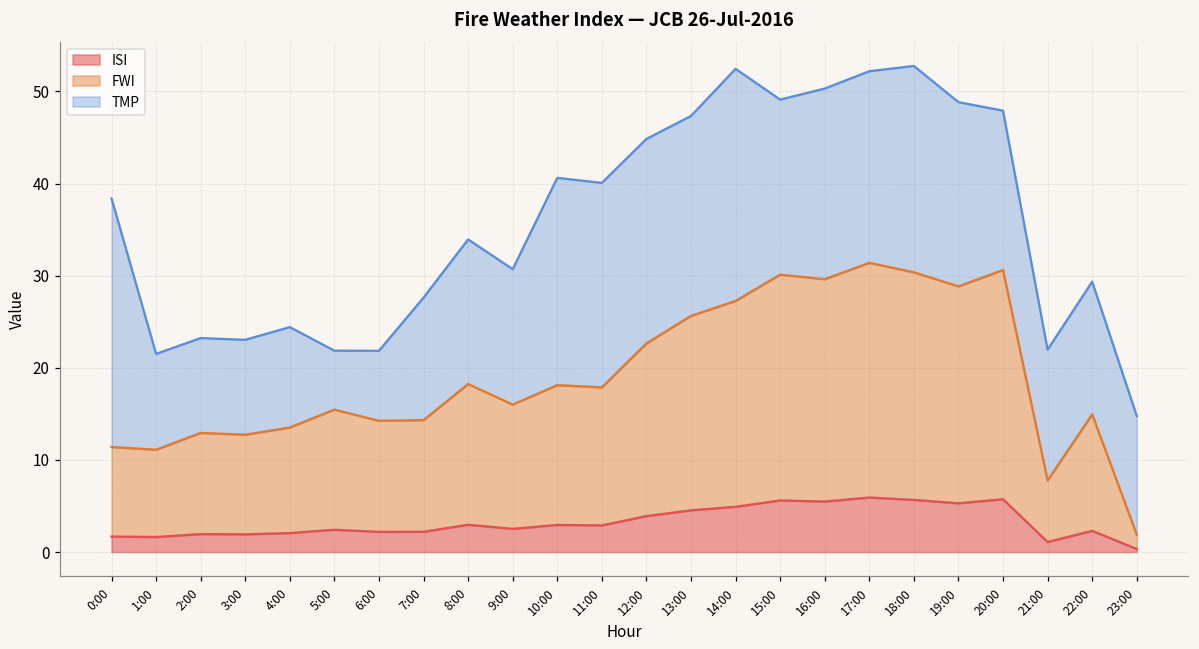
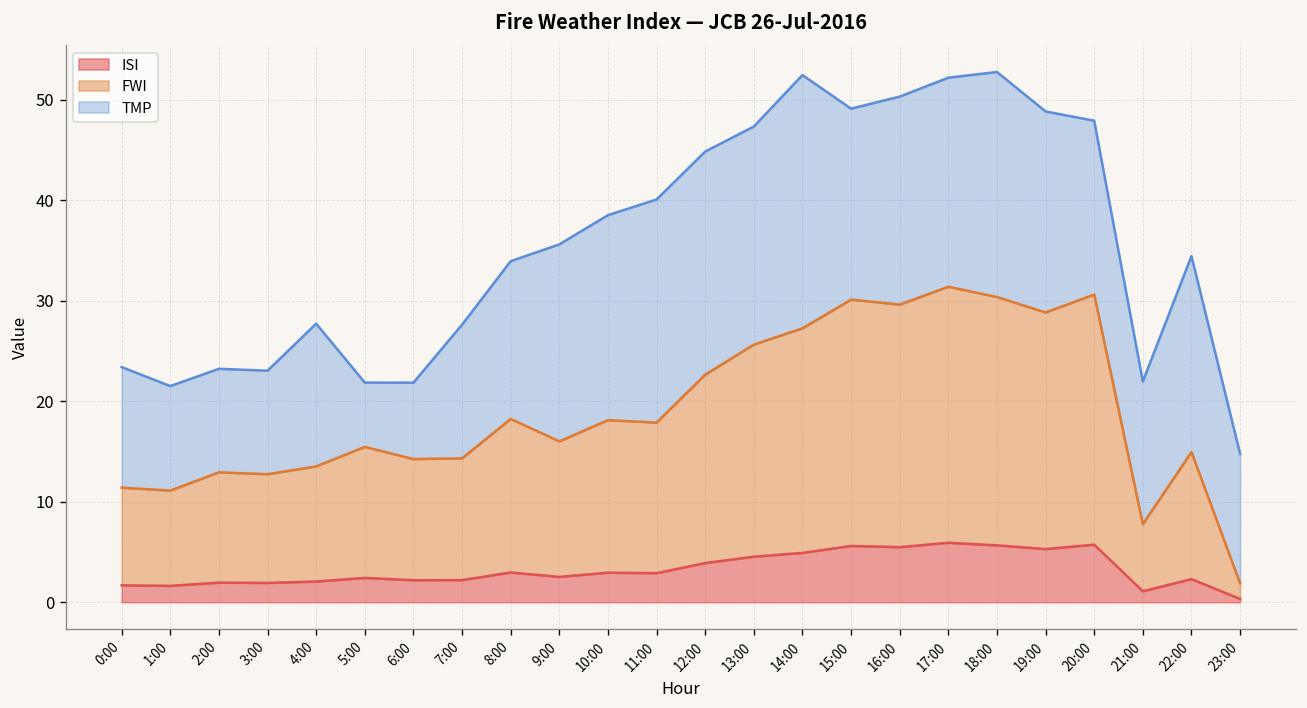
  {
    "TMP": {
-     "0:00": 27,
+     "0:00": 12,
      "1:00": 10,
      "2:00": 10,
      "3:00": 10,
-     "4:00": 11,
+     "4:00": 14,
      "5:00": 6,
      "6:00": 8,
      "7:00": 13,
      "8:00": 16,
-     "9:00": 15,
-     "10:00": 23,
+     "9:00": 20,
+     "10:00": 20,
      "11:00": 22,
      "12:00": 22,
      "13:00": 22,
      "14:00": 25,
      "15:00": 19,
      "16:00": 21,
      "17:00": 21,
      "18:00": 22,
      "19:00": 20,
      "20:00": 17,
      "21:00": 14,
-     "22:00": 14,
+     "22:00": 20,
      "23:00": 13
    }
  }
